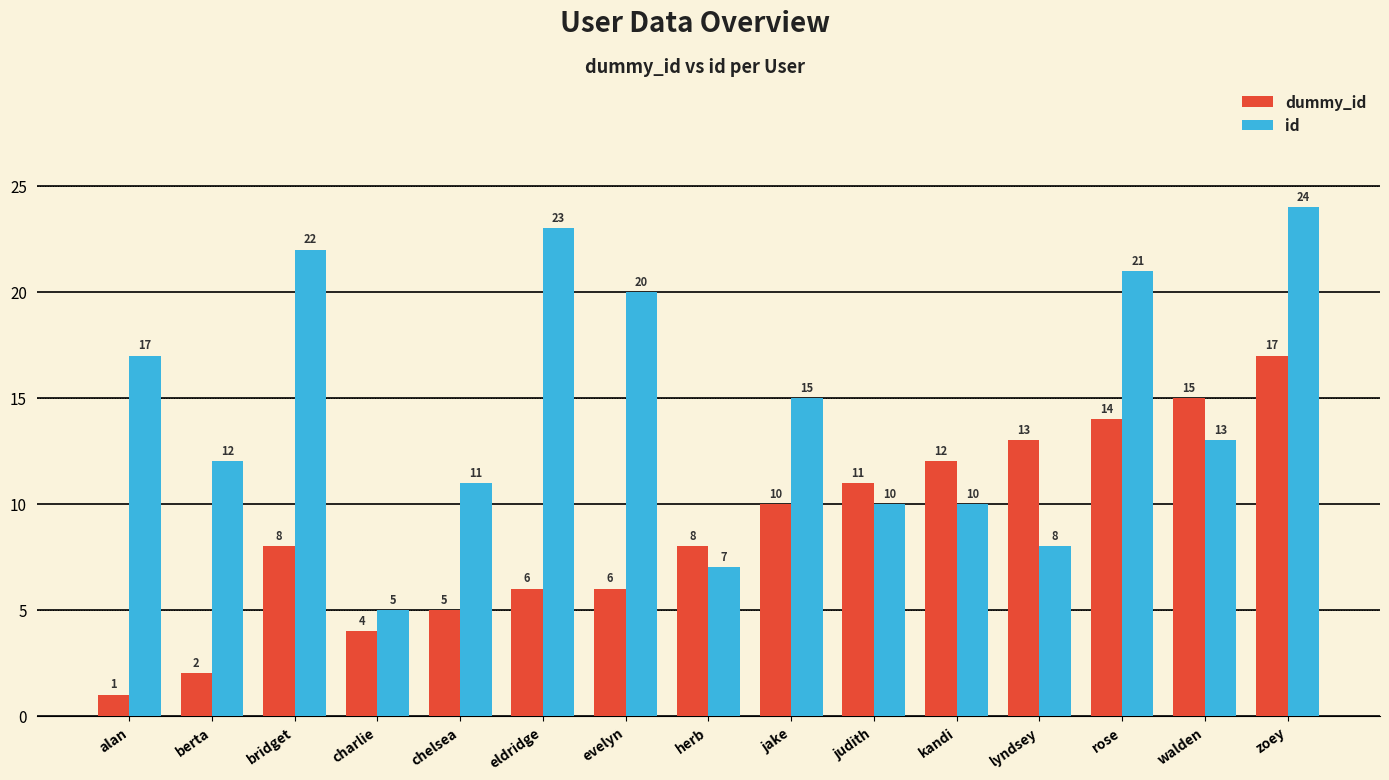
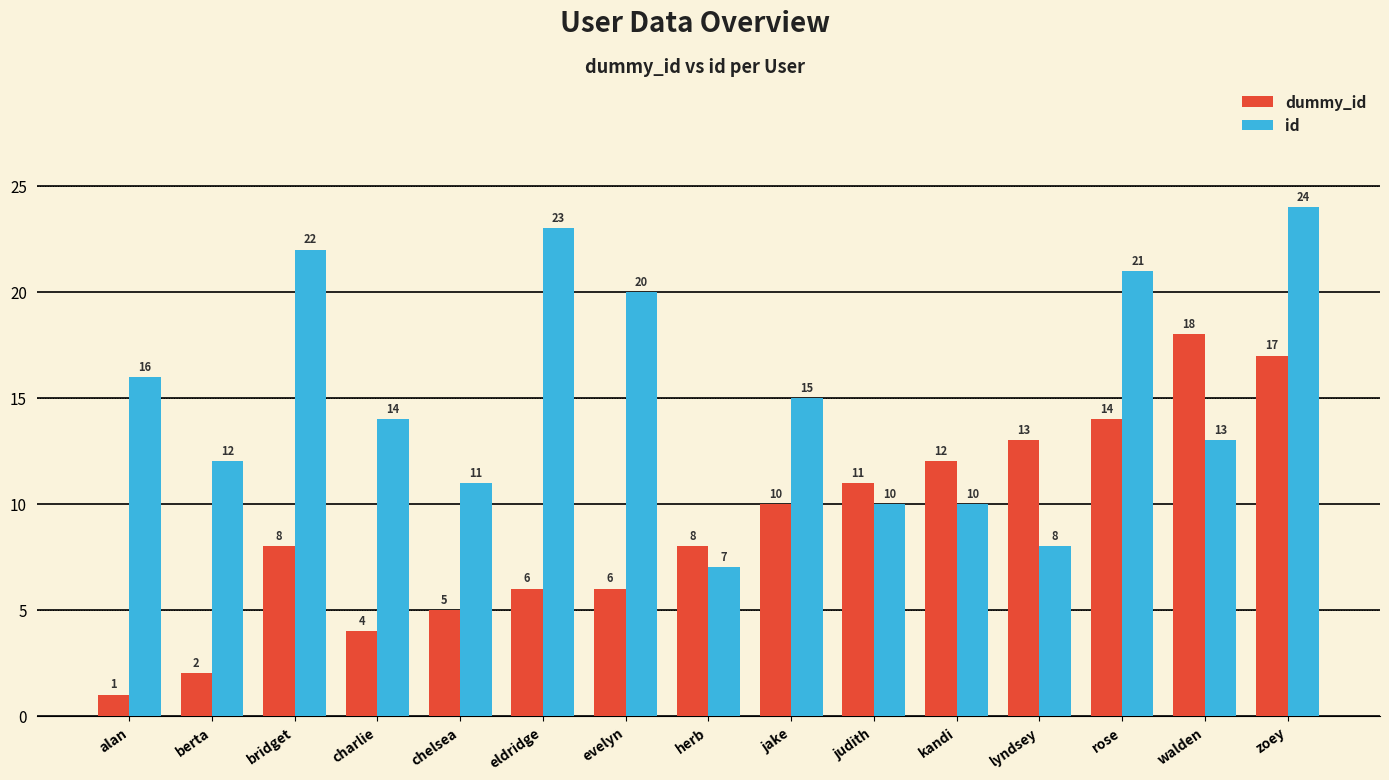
  {
    "dummy_id": {
      "alan": 1,
      "berta": 2,
      "bridget": 8,
      "charlie": 4,
      "chelsea": 5,
      "eldridge": 6,
      "evelyn": 6,
      "herb": 8,
      "jake": 10,
      "judith": 11,
      "kandi": 12,
      "lyndsey": 13,
      "rose": 14,
-     "walden": 15,
+     "walden": 18,
      "zoey": 17
    },
    "id": {
-     "alan": 17,
+     "alan": 16,
      "berta": 12,
      "bridget": 22,
-     "charlie": 5,
+     "charlie": 14,
      "chelsea": 11,
      "eldridge": 23,
      "evelyn": 20,
      "herb": 7,
      "jake": 15,
      "judith": 10,
      "kandi": 10,
      "lyndsey": 8,
      "rose": 21,
      "walden": 13,
      "zoey": 24
    }
  }
